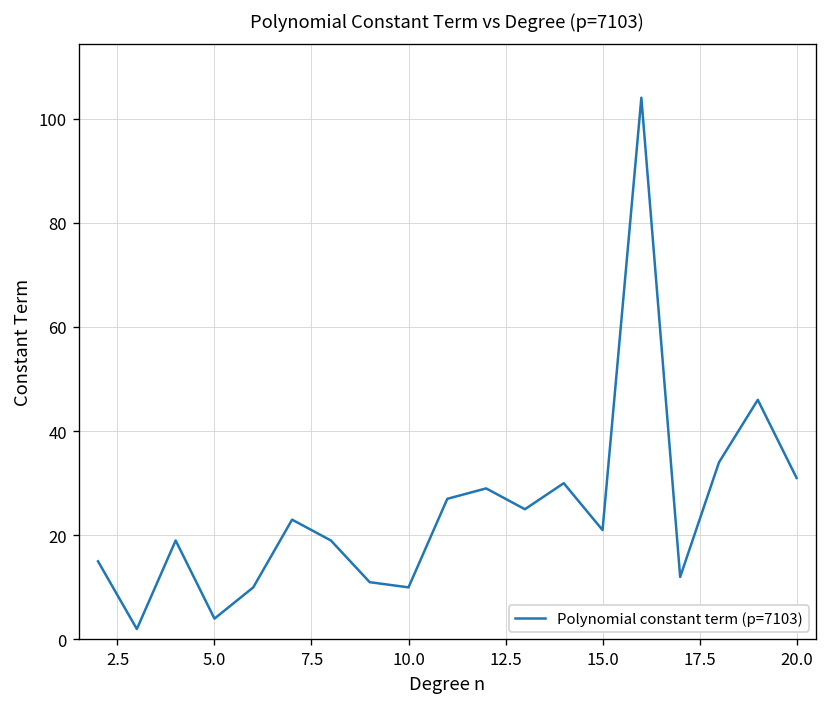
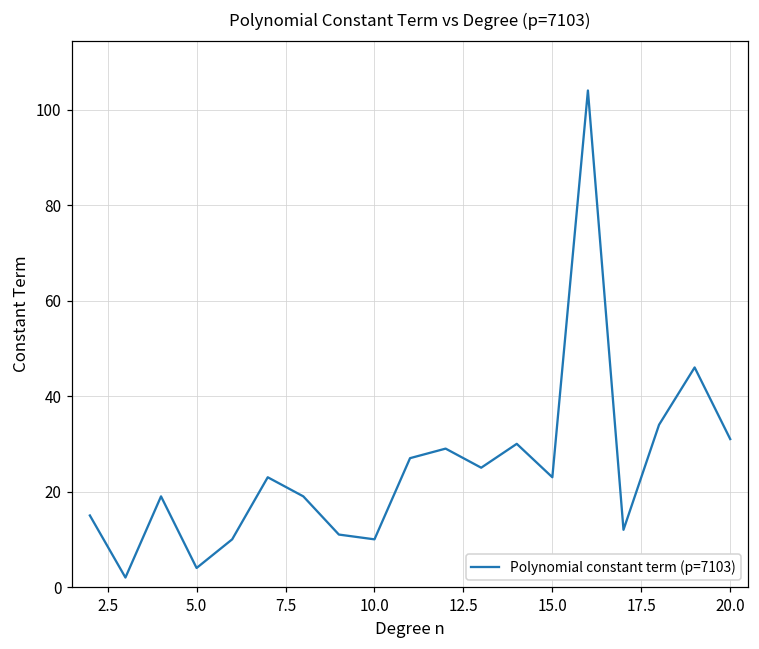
  {
    "5.0": 4,
    "10.0": 10,
-   "15.0": 21,
+   "15.0": 23,
    "20.0": 31
  }
